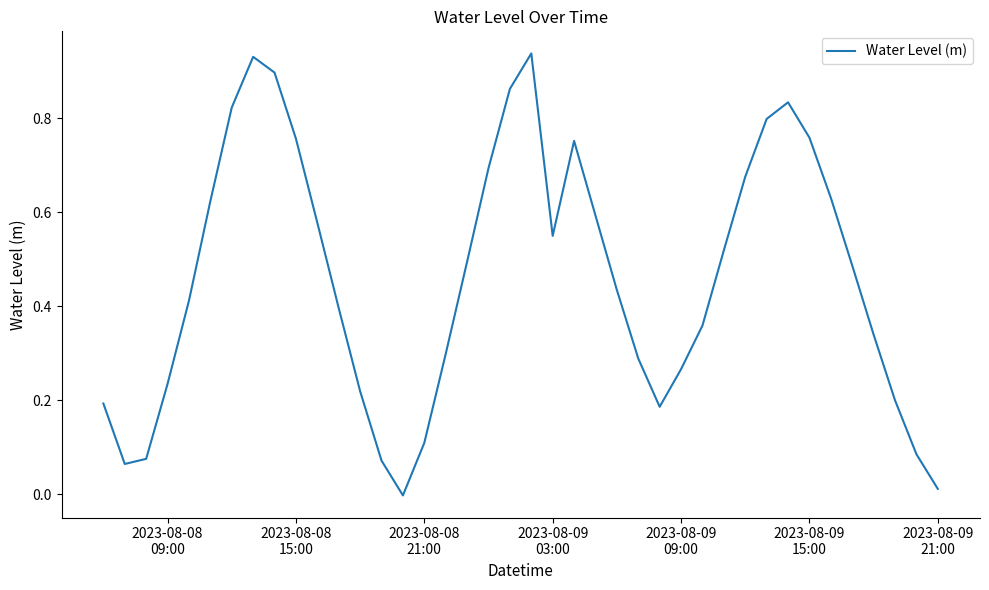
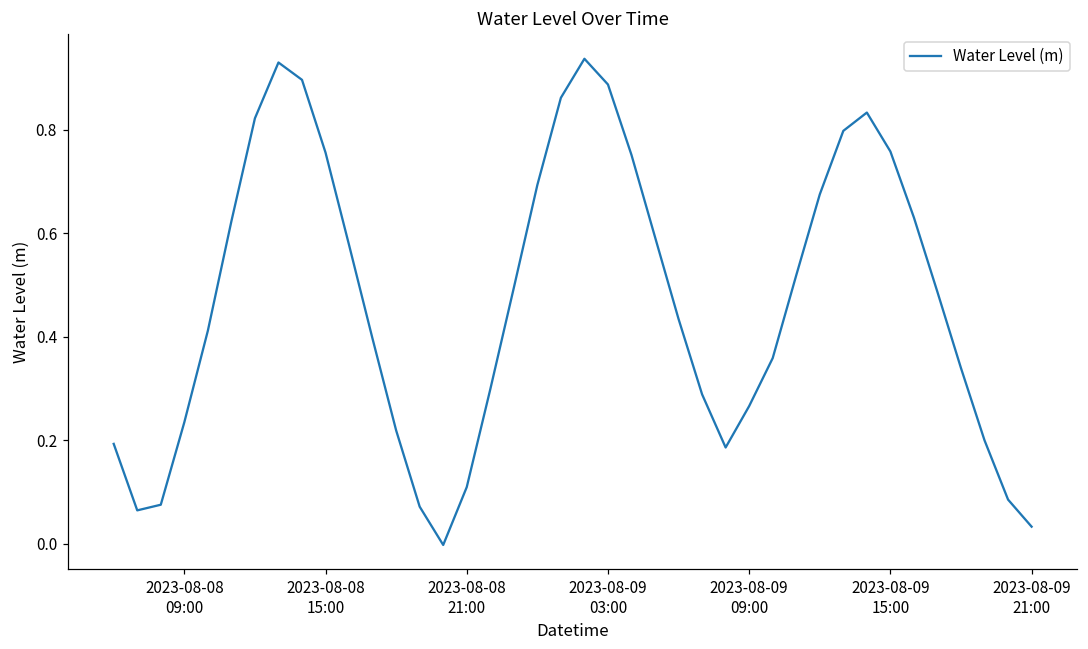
  {
    "2023-08-08 09:00": 0.23,
    "2023-08-08 15:00": 0.76,
    "2023-08-08 21:00": 0.11,
-   "2023-08-09 03:00": 0.55,
+   "2023-08-09 03:00": 0.89,
    "2023-08-09 09:00": 0.27,
    "2023-08-09 15:00": 0.76,
-   "2023-08-09 21:00": 0.01
+   "2023-08-09 21:00": 0.03
  }
